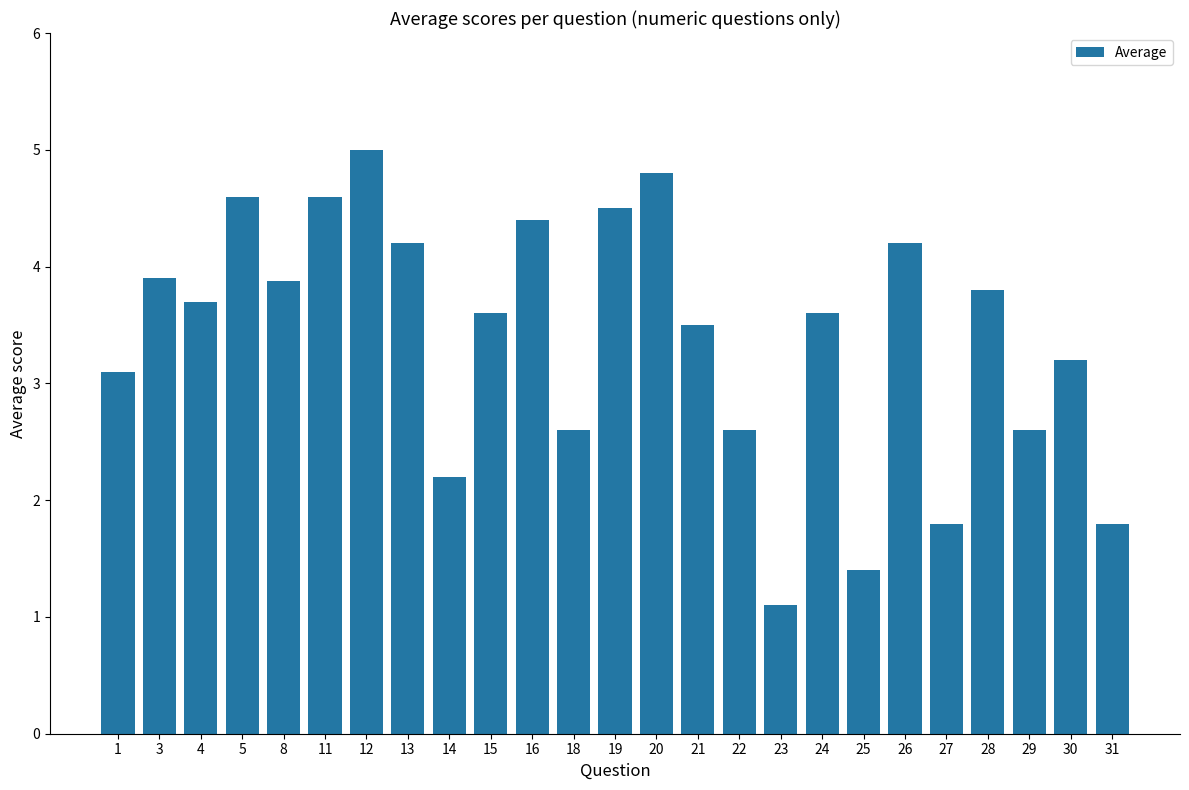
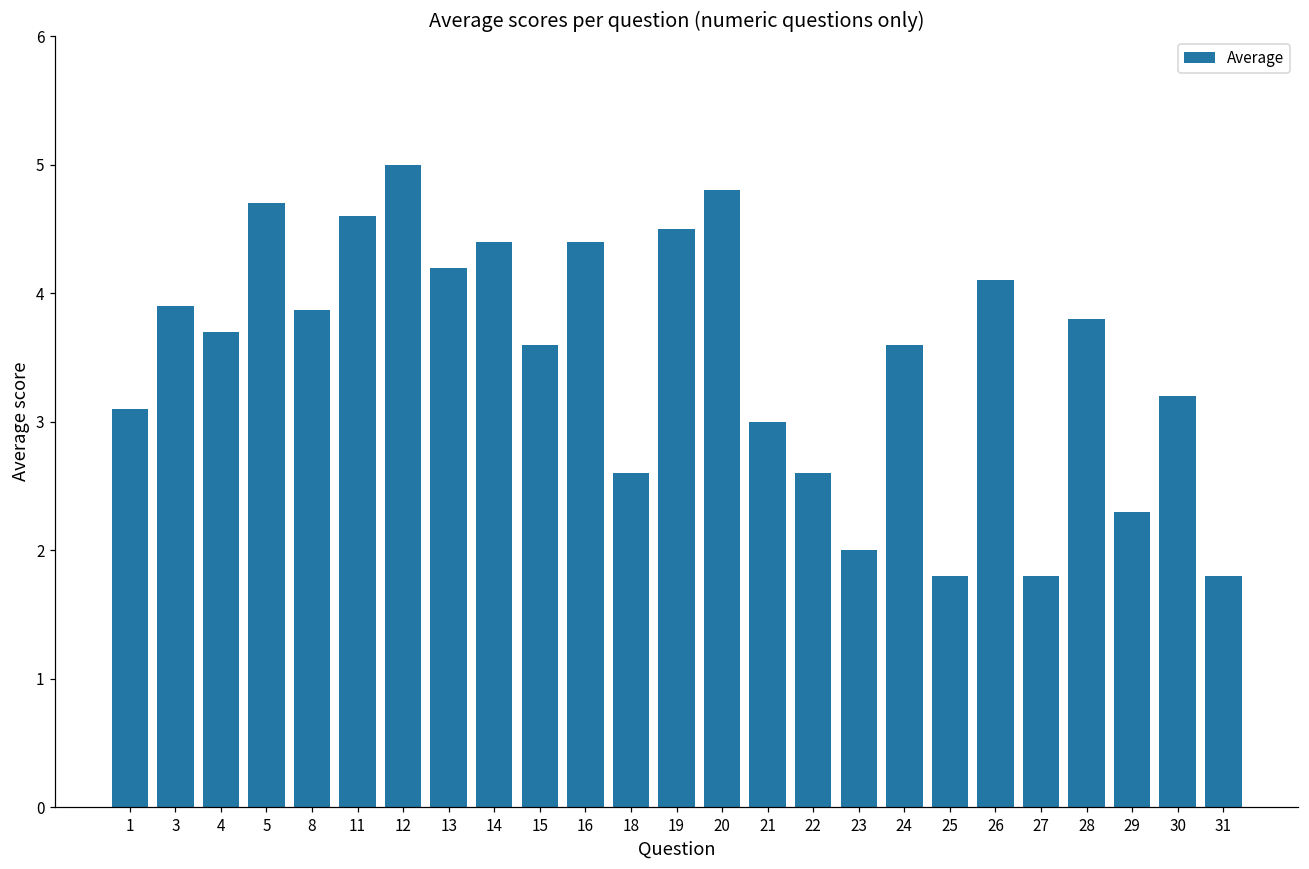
  {
    "1": 3.1,
    "3": 3.9,
    "4": 3.7,
-   "5": 4.6,
+   "5": 4.7,
    "8": 3.87,
    "11": 4.6,
    "12": 5.0,
    "13": 4.2,
-   "14": 2.2,
+   "14": 4.4,
    "15": 3.6,
    "16": 4.4,
    "18": 2.6,
    "19": 4.5,
    "20": 4.8,
-   "21": 3.5,
+   "21": 3.0,
    "22": 2.6,
-   "23": 1.1,
+   "23": 2.0,
    "24": 3.6,
-   "25": 1.4,
-   "26": 4.2,
+   "25": 1.8,
+   "26": 4.1,
    "27": 1.8,
    "28": 3.8,
-   "29": 2.6,
+   "29": 2.3,
    "30": 3.2,
    "31": 1.8
  }
